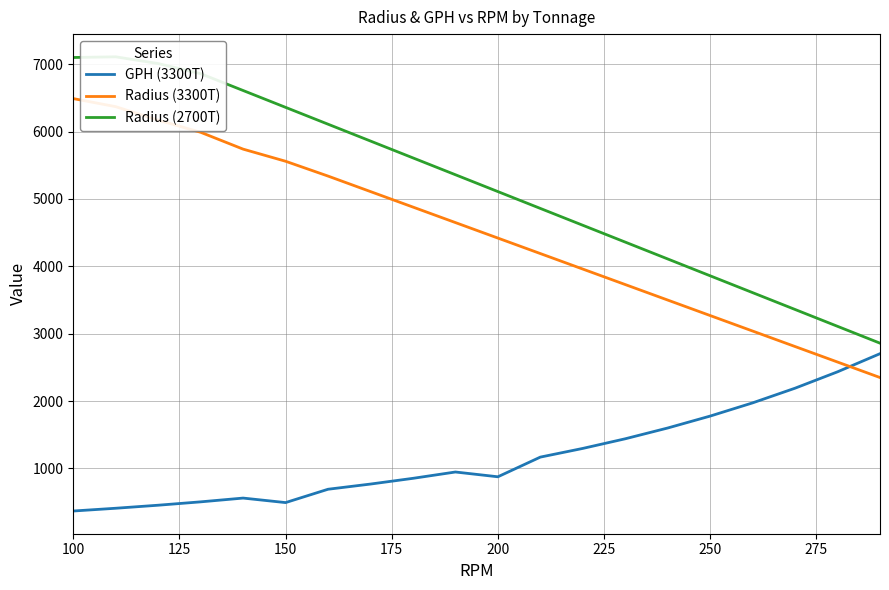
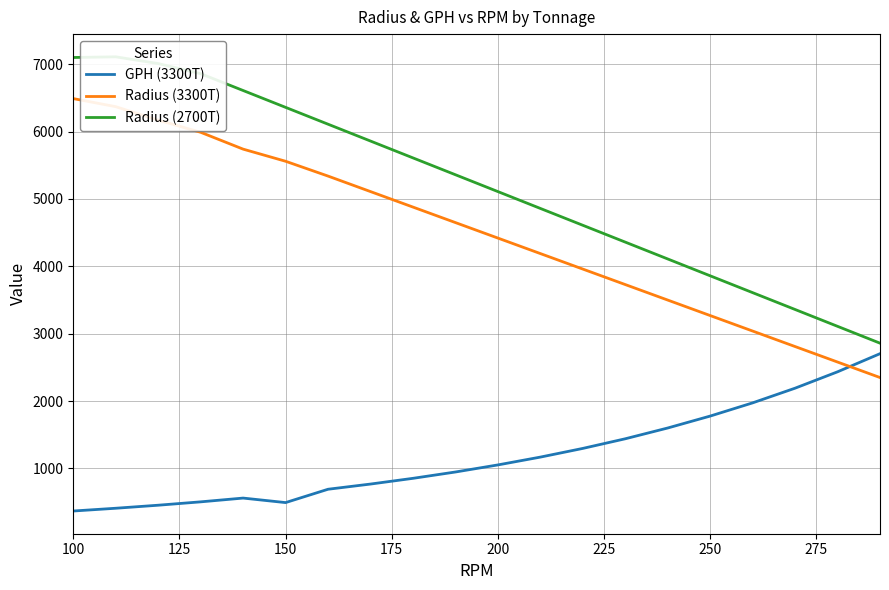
  {
    "GPH (3300T)": {
      "100": 400,
      "150": 500,
-     "200": 900,
+     "200": 1100,
      "250": 1800
    },
    "Radius (3300T)": {
      "100": 6500,
      "150": 5600,
      "200": 4400,
      "250": 3300
    },
    "Radius (2700T)": {
      "100": 7100,
      "150": 6400,
      "200": 5100,
      "250": 3900
    }
  }
